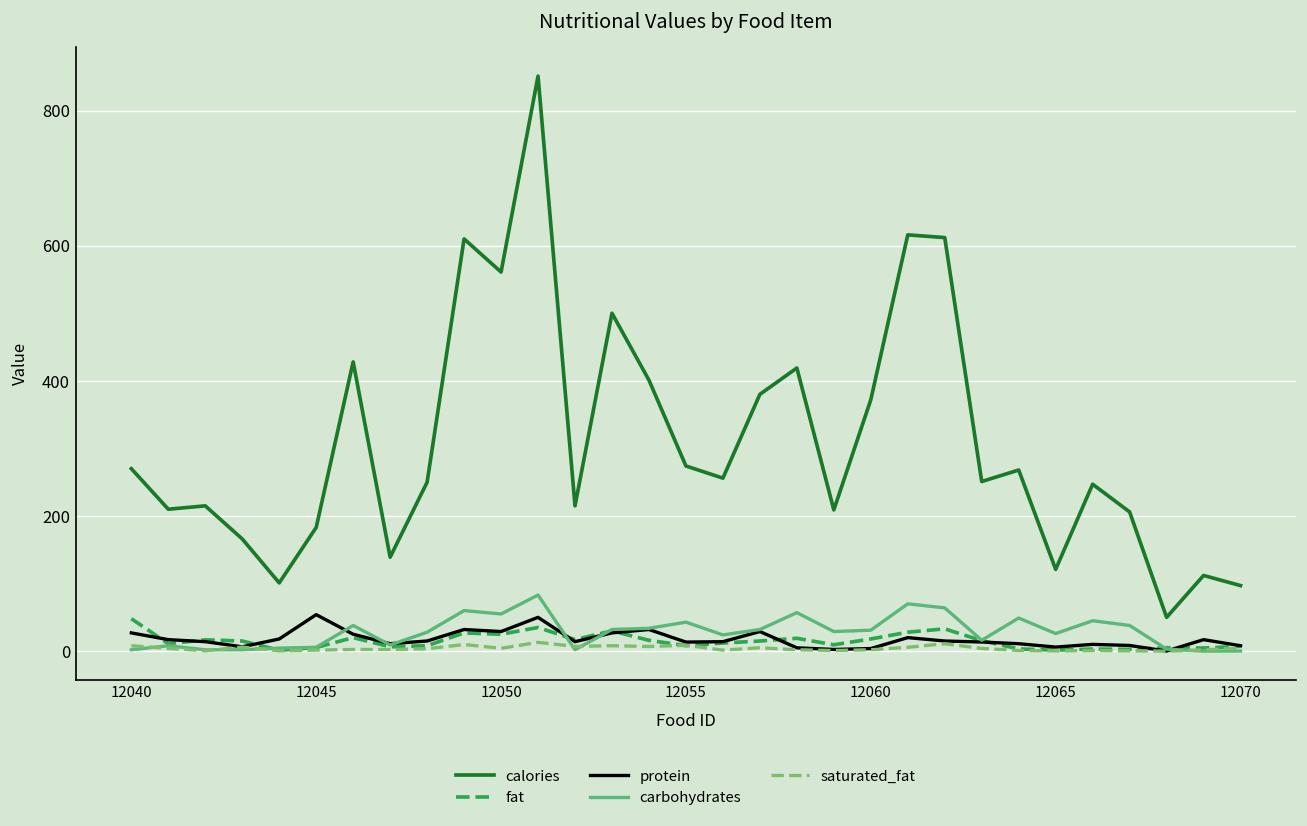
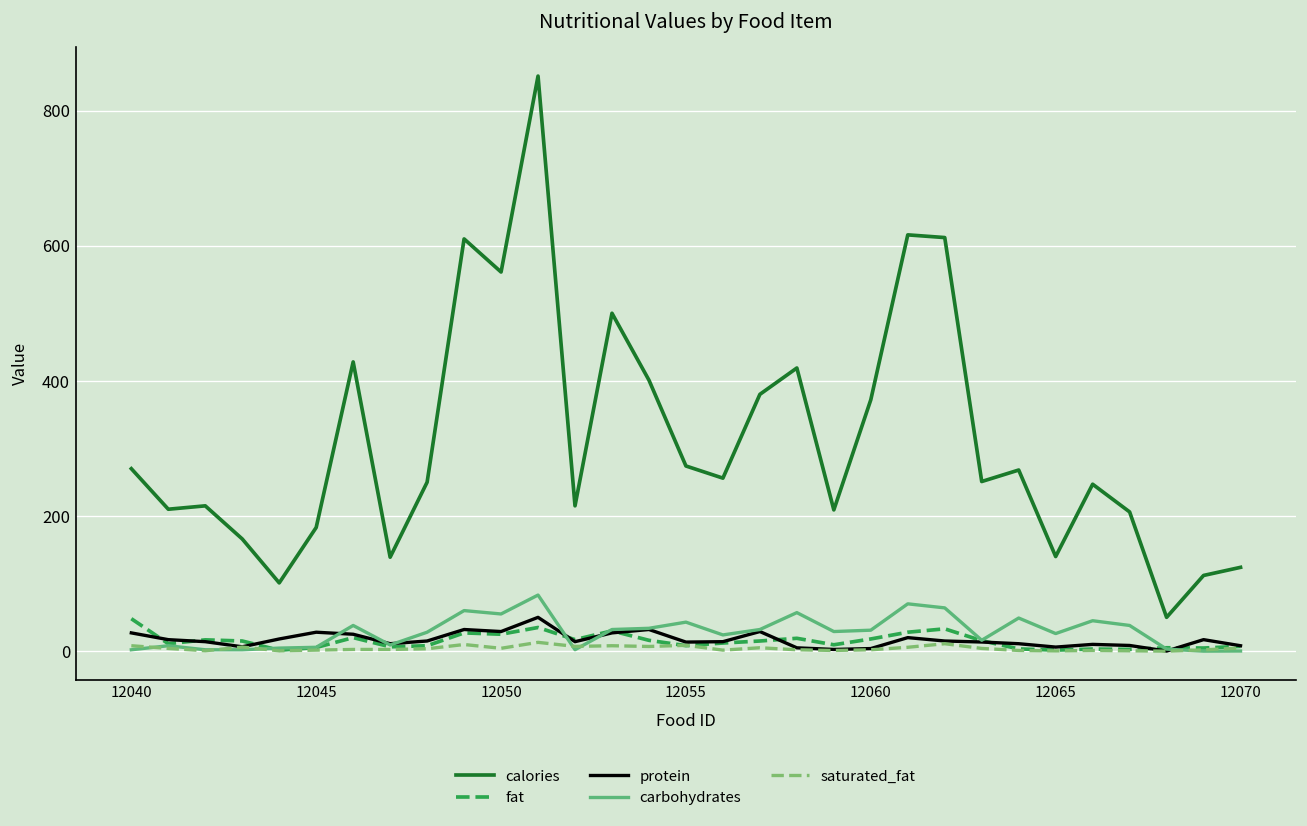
  {
    "calories": {
      "12040": 270,
      "12045": 180,
      "12050": 560,
      "12055": 270,
      "12060": 370,
-     "12065": 120,
-     "12070": 100
+     "12065": 140,
+     "12070": 120
    },
    "fat": {
      "12040": 50,
      "12060": 20
    },
    "protein": {
      "12040": 30,
-     "12045": 50,
+     "12045": 30,
      "12055": 10
    }
  }
